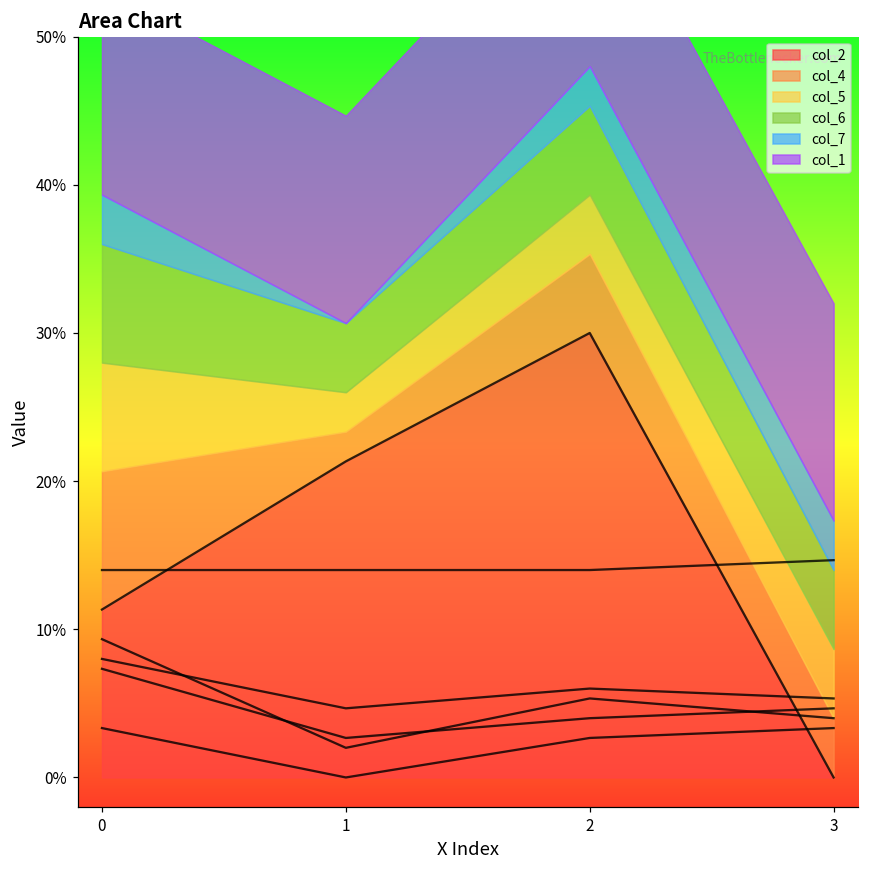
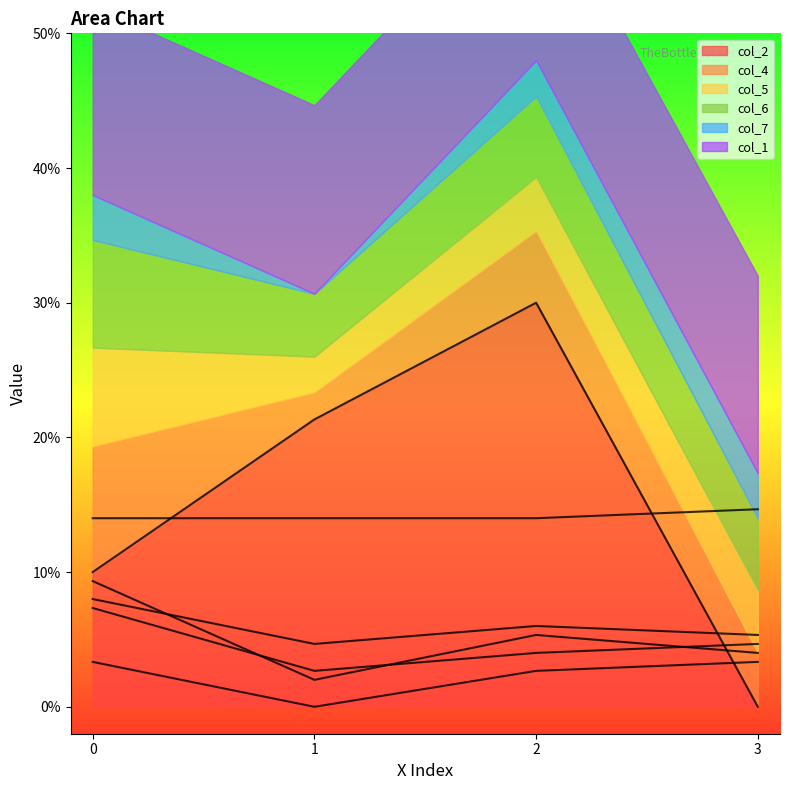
  {
    "col_2": {
-     "0": "11.3%",
+     "0": "10.0%",
      "1": "21.3%",
      "2": "30.0%",
      "3": "0.0%"
    },
    "col_4": {
      "0": "9.3%",
      "1": "2.0%",
      "2": "5.3%"
    },
    "col_5": {
      "0": "7.3%",
      "1": "2.7%",
      "2": "4.0%",
      "3": "4.7%"
    },
    "col_6": {
      "0": "8.0%",
      "2": "6.0%",
      "3": "5.3%"
    },
    "col_7": {
      "0": "3.3%",
      "2": "2.7%",
      "3": "3.3%"
    },
    "col_1": {
      "1": "14.0%",
      "3": "14.7%"
    }
  }
